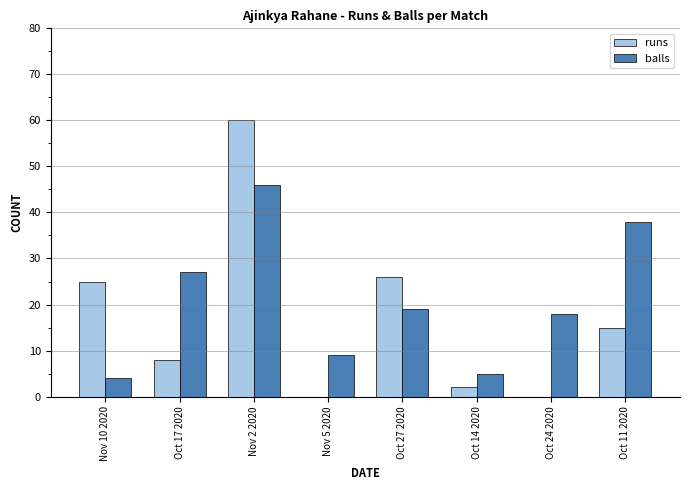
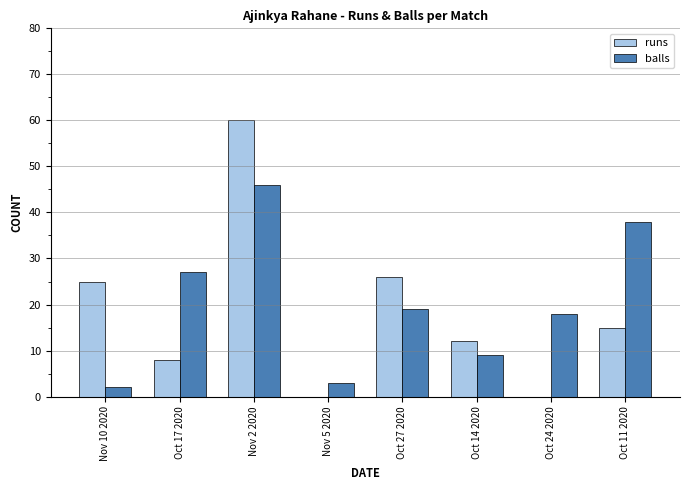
  {
    "runs": {
      "Nov 10 2020": 25,
      "Oct 17 2020": 8,
      "Nov 2 2020": 60,
      "Nov 5 2020": 0,
      "Oct 27 2020": 26,
-     "Oct 14 2020": 2,
+     "Oct 14 2020": 12,
      "Oct 24 2020": 0,
      "Oct 11 2020": 15
    },
    "balls": {
-     "Nov 10 2020": 4,
+     "Nov 10 2020": 2,
      "Oct 17 2020": 27,
      "Nov 2 2020": 46,
-     "Nov 5 2020": 9,
+     "Nov 5 2020": 3,
      "Oct 27 2020": 19,
-     "Oct 14 2020": 5,
+     "Oct 14 2020": 9,
      "Oct 24 2020": 18,
      "Oct 11 2020": 38
    }
  }
